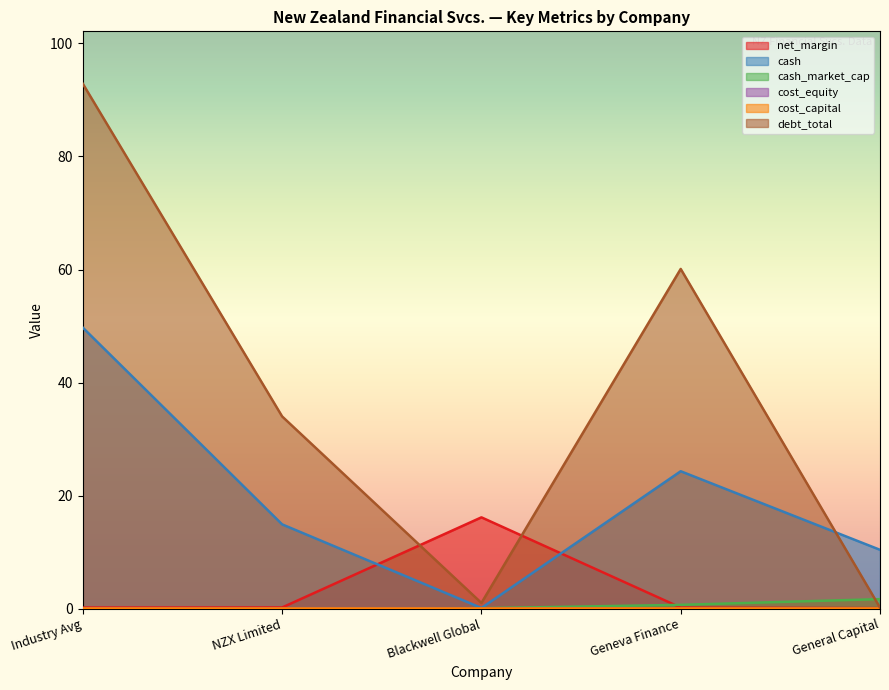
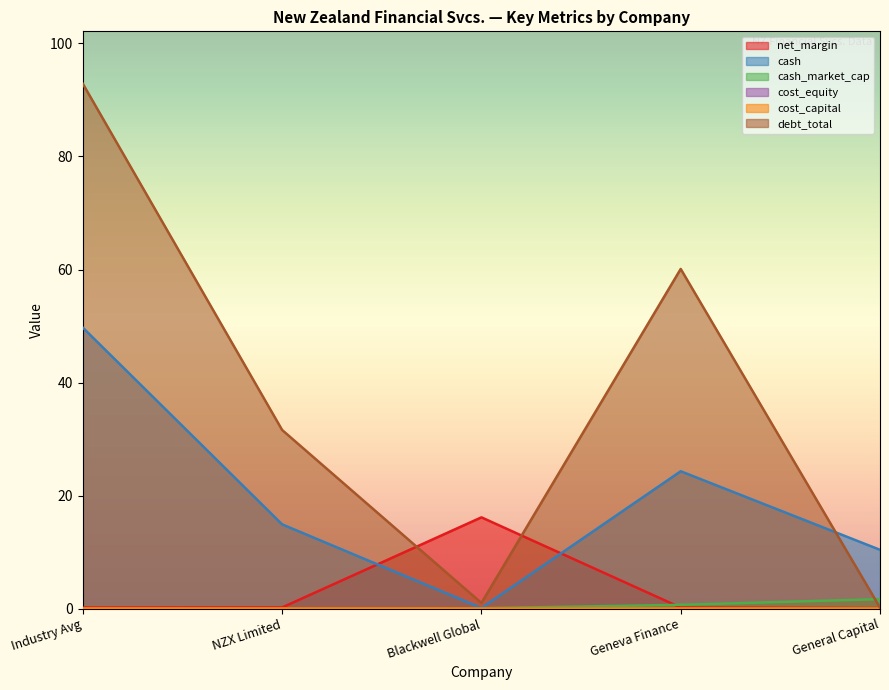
  {
    "net_margin": {
      "Blackwell Global": 16
    },
    "cash": {
      "Industry Avg": 50,
      "NZX Limited": 15,
      "Geneva Finance": 24,
      "General Capital": 10
    },
    "cash_market_cap": {
      "Geneva Finance": 1,
      "General Capital": 2
    },
    "debt_total": {
      "Industry Avg": 93,
-     "NZX Limited": 34,
+     "NZX Limited": 32,
      "Blackwell Global": 1,
      "Geneva Finance": 60
    }
  }
